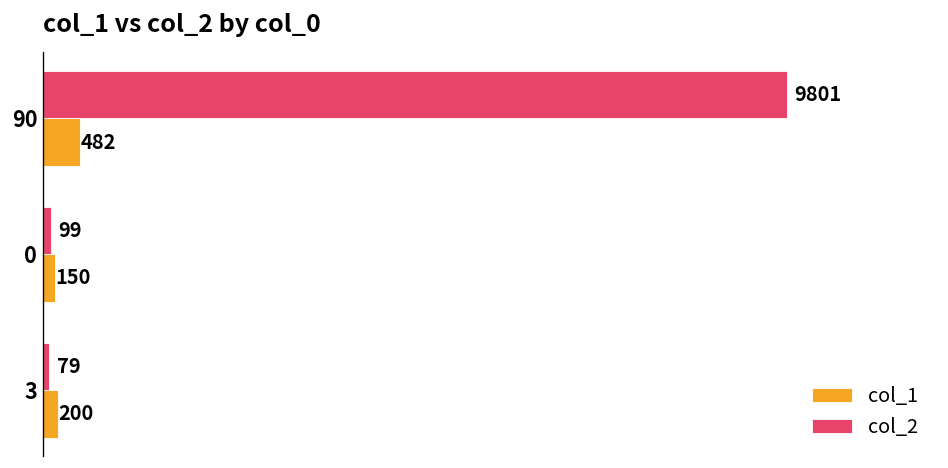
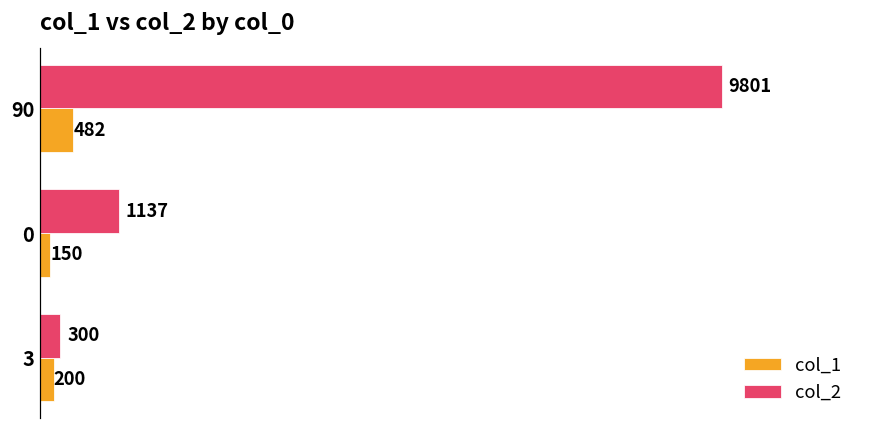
  {
    "col_1": {
      "90": 482,
      "0": 150,
      "3": 200
    },
    "col_2": {
      "90": 9801,
-     "0": 99,
-     "3": 79
+     "0": 1137,
+     "3": 300
    }
  }
